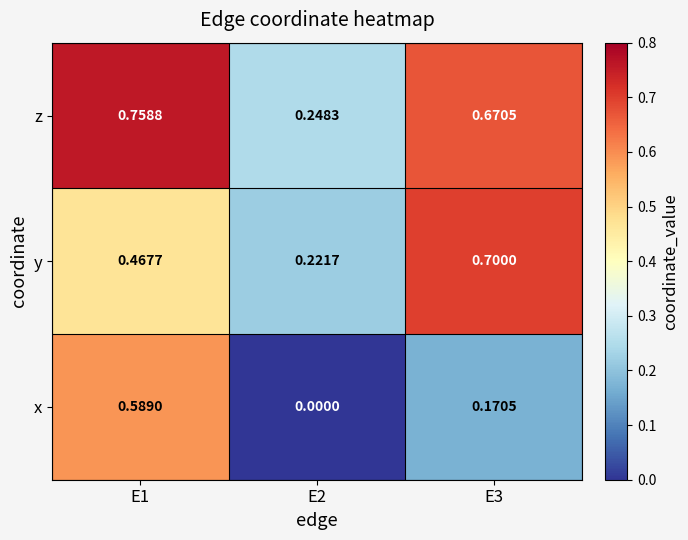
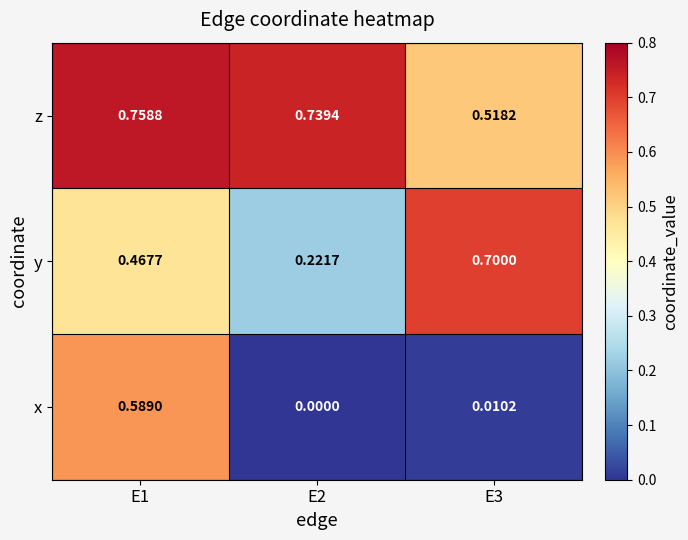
  {
    "z": {
      "E1": 0.7588,
-     "E2": 0.2483,
-     "E3": 0.6705
+     "E2": 0.7394,
+     "E3": 0.5182
    },
    "y": {
      "E1": 0.4677,
      "E2": 0.2217,
      "E3": 0.7000
    },
    "x": {
      "E1": 0.5890,
      "E2": 0.0000,
-     "E3": 0.1705
+     "E3": 0.0102
    }
  }
